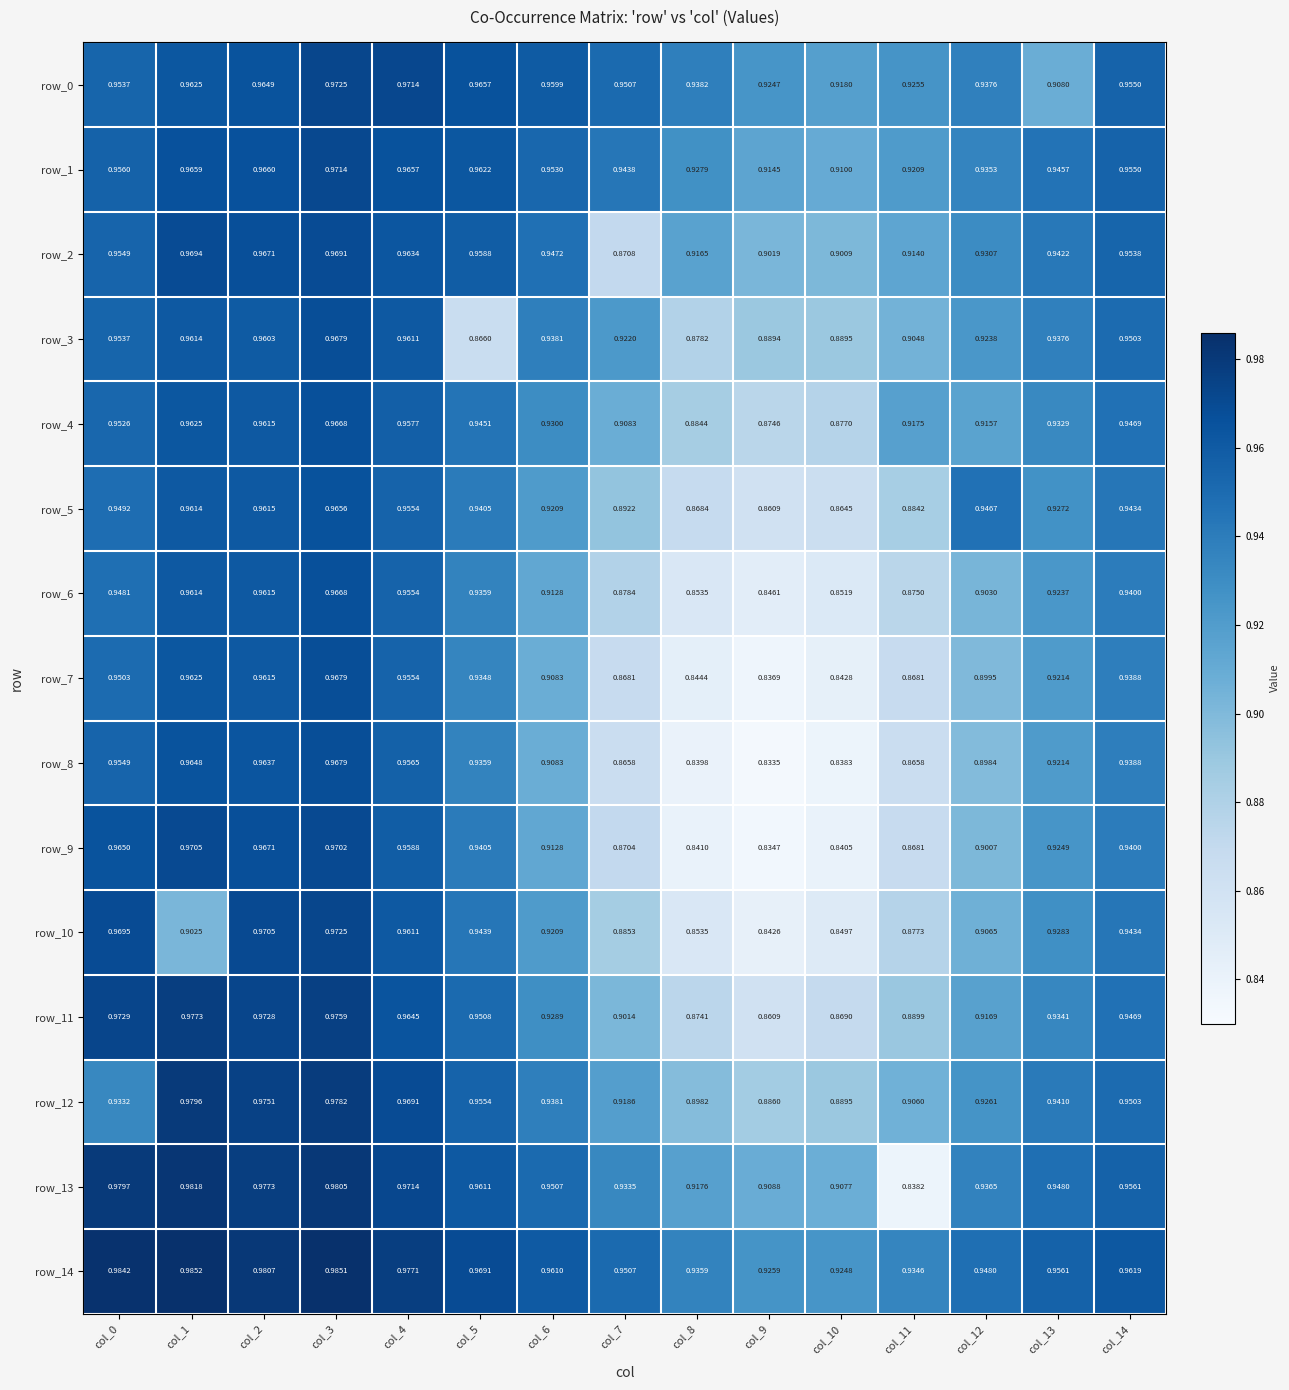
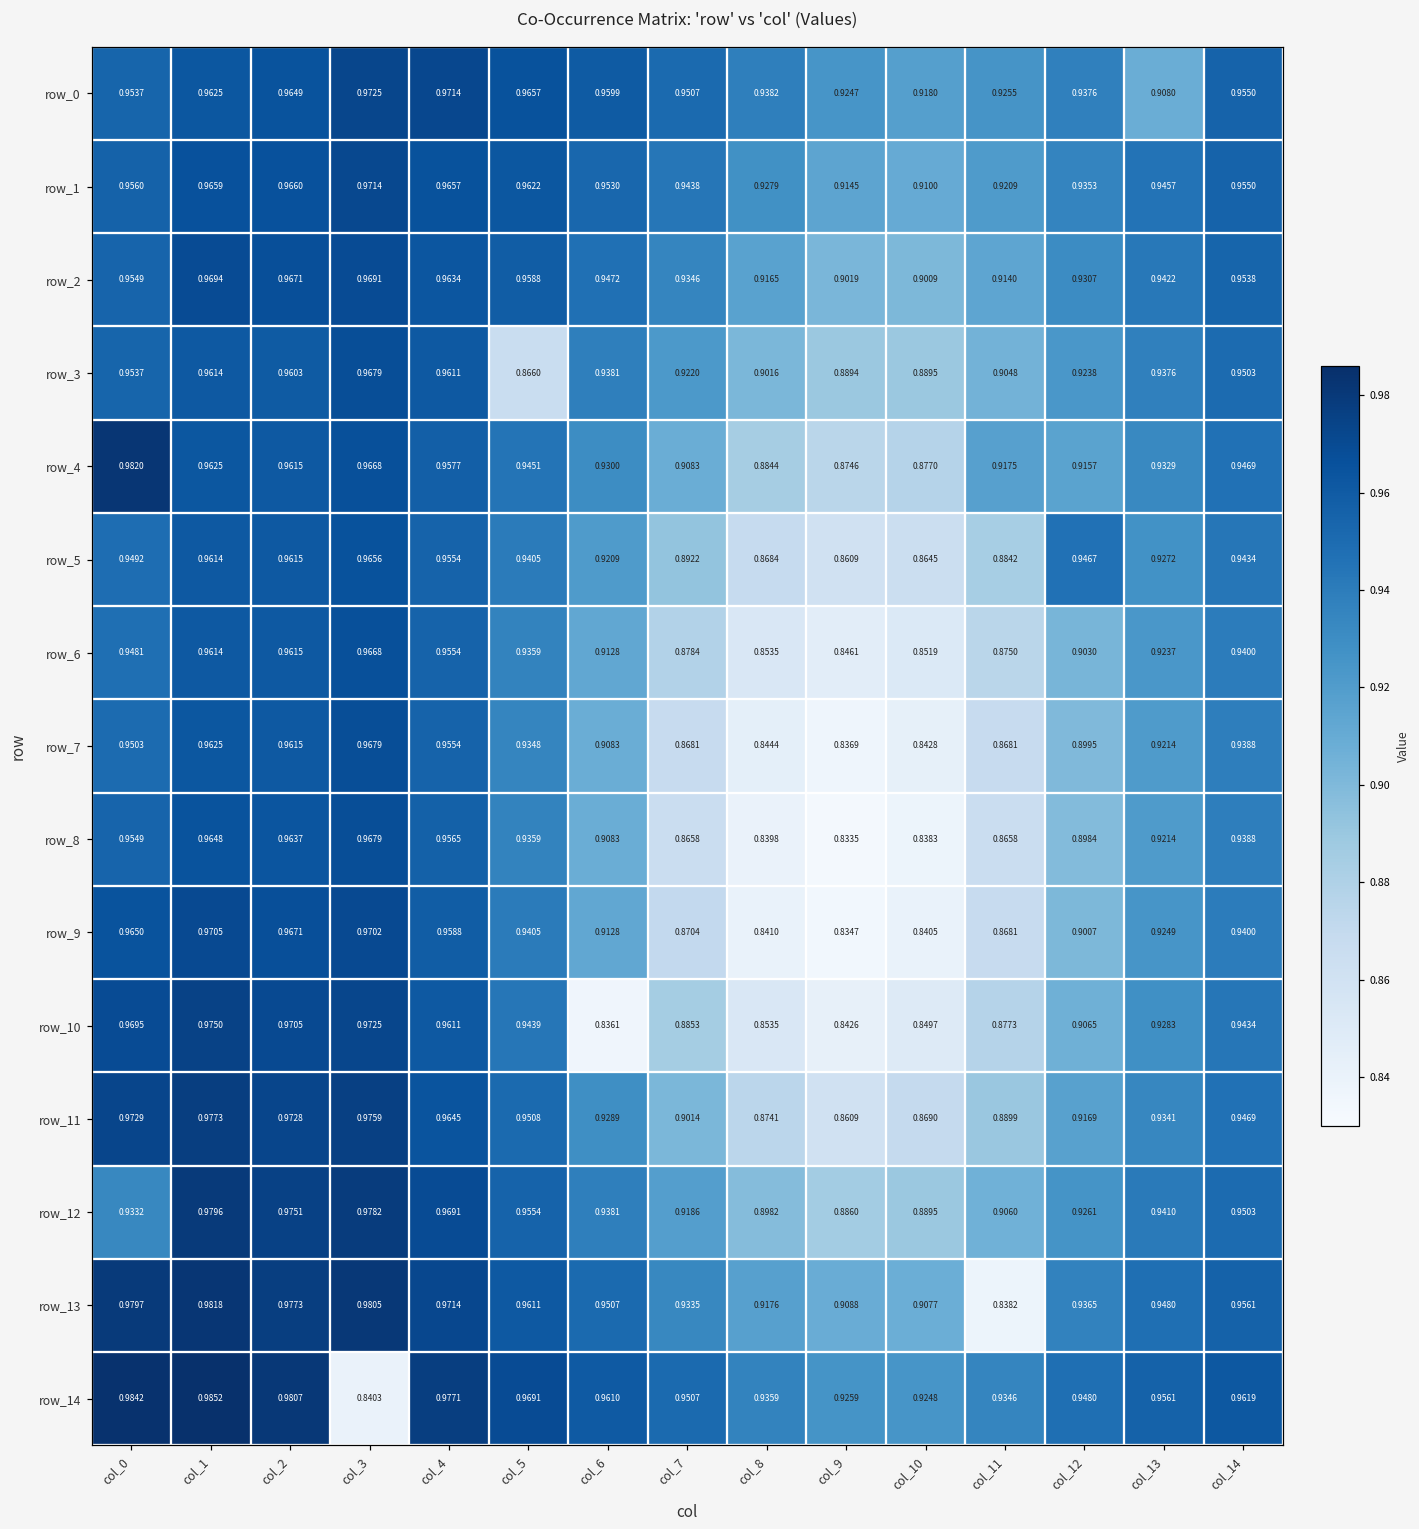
  {
    "row_2": {
      "col_0": 0.9549,
      "col_1": 0.9694,
      "col_2": 0.9671,
      "col_3": 0.9691,
      "col_4": 0.9634,
      "col_5": 0.9588,
      "col_6": 0.9472,
-     "col_7": 0.8708,
+     "col_7": 0.9346,
      "col_8": 0.9165,
      "col_9": 0.9019,
      "col_10": 0.9009,
      "col_11": 0.9140,
      "col_12": 0.9307,
      "col_13": 0.9422,
      "col_14": 0.9538
    },
    "row_3": {
      "col_0": 0.9537,
      "col_1": 0.9614,
      "col_2": 0.9603,
      "col_3": 0.9679,
      "col_4": 0.9611,
      "col_5": 0.8660,
      "col_6": 0.9381,
      "col_7": 0.9220,
-     "col_8": 0.8782,
+     "col_8": 0.9016,
      "col_9": 0.8894,
      "col_10": 0.8895,
      "col_11": 0.9048,
      "col_12": 0.9238,
      "col_13": 0.9376,
      "col_14": 0.9503
    },
    "row_4": {
-     "col_0": 0.9526,
+     "col_0": 0.9820,
      "col_1": 0.9625,
      "col_2": 0.9615,
      "col_3": 0.9668,
      "col_4": 0.9577,
      "col_5": 0.9451,
      "col_6": 0.9300,
      "col_7": 0.9083,
      "col_8": 0.8844,
      "col_9": 0.8746,
      "col_10": 0.8770,
      "col_11": 0.9175,
      "col_12": 0.9157,
      "col_13": 0.9329,
      "col_14": 0.9469
    },
    "row_10": {
      "col_0": 0.9695,
-     "col_1": 0.9025,
+     "col_1": 0.9750,
      "col_2": 0.9705,
      "col_3": 0.9725,
      "col_4": 0.9611,
      "col_5": 0.9439,
-     "col_6": 0.9209,
+     "col_6": 0.8361,
      "col_7": 0.8853,
      "col_8": 0.8535,
      "col_9": 0.8426,
      "col_10": 0.8497,
      "col_11": 0.8773,
      "col_12": 0.9065,
      "col_13": 0.9283,
      "col_14": 0.9434
    },
    "row_14": {
      "col_0": 0.9842,
      "col_1": 0.9852,
      "col_2": 0.9807,
-     "col_3": 0.9851,
+     "col_3": 0.8403,
      "col_4": 0.9771,
      "col_5": 0.9691,
      "col_6": 0.9610,
      "col_7": 0.9507,
      "col_8": 0.9359,
      "col_9": 0.9259,
      "col_10": 0.9248,
      "col_11": 0.9346,
      "col_12": 0.9480,
      "col_13": 0.9561,
      "col_14": 0.9619
    }
  }
